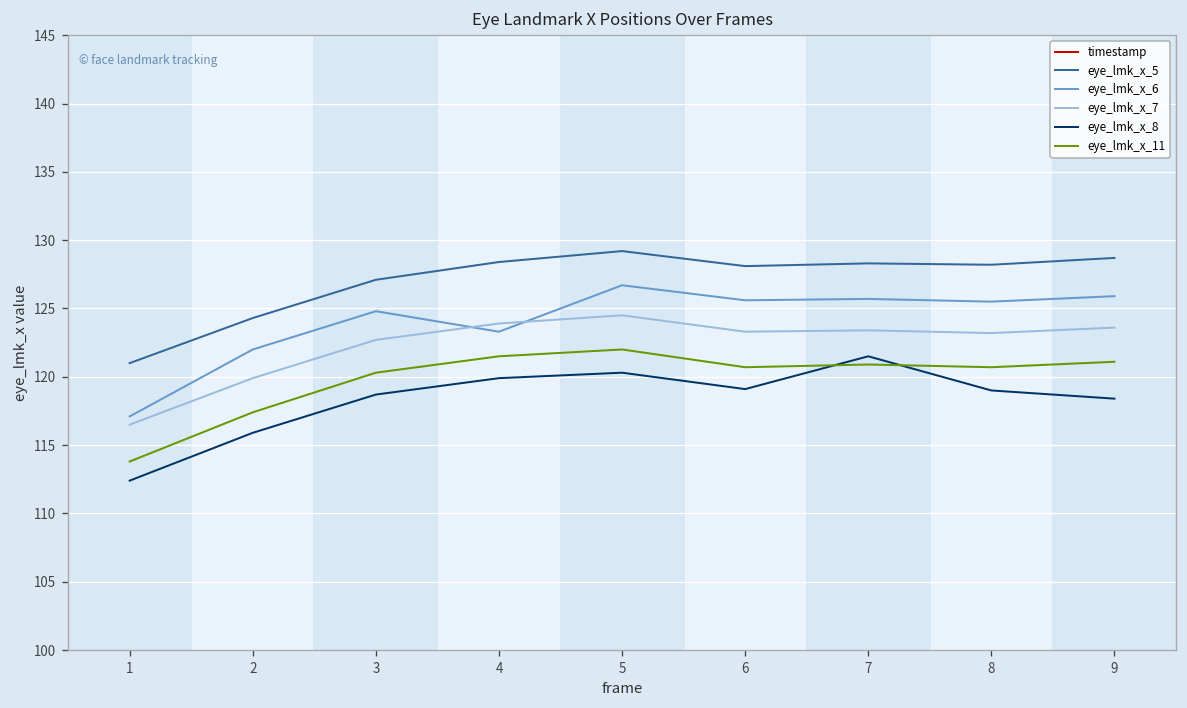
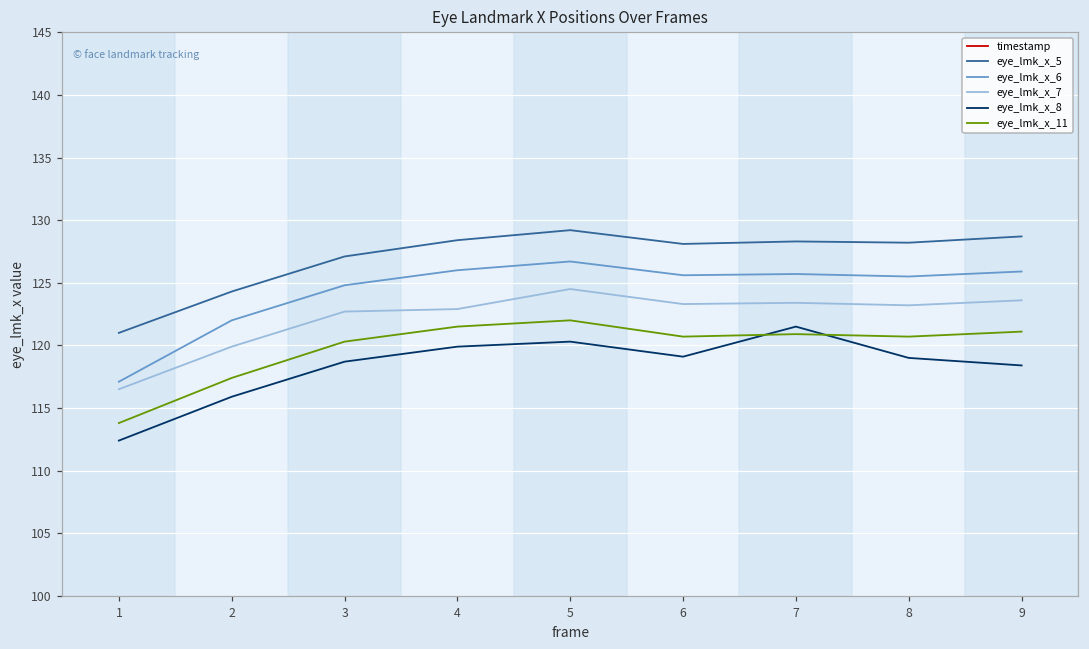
  {
    "eye_lmk_x_5": {
      "1": 121.0,
      "2": 124.3,
      "3": 127.1,
      "4": 128.4,
      "5": 129.2,
      "6": 128.1,
      "7": 128.3,
      "8": 128.2,
      "9": 128.7
    },
    "eye_lmk_x_6": {
      "1": 117.1,
      "2": 122.0,
      "3": 124.8,
-     "4": 123.3,
+     "4": 126.0,
      "5": 126.7,
      "6": 125.6,
      "7": 125.7,
      "8": 125.5,
      "9": 125.9
    },
    "eye_lmk_x_7": {
      "1": 116.5,
      "2": 119.9,
      "3": 122.7,
-     "4": 123.9,
+     "4": 122.9,
      "5": 124.5,
      "6": 123.3,
      "7": 123.4,
      "8": 123.2,
      "9": 123.6
    },
    "eye_lmk_x_8": {
      "1": 112.4,
      "2": 115.9,
      "3": 118.7,
      "4": 119.9,
      "5": 120.3,
      "6": 119.1,
      "7": 121.5,
      "8": 119.0,
      "9": 118.4
    },
    "eye_lmk_x_11": {
      "1": 113.8,
      "2": 117.4,
      "3": 120.3,
      "4": 121.5,
      "5": 122.0,
      "6": 120.7,
      "7": 120.9,
      "8": 120.7,
      "9": 121.1
    }
  }
